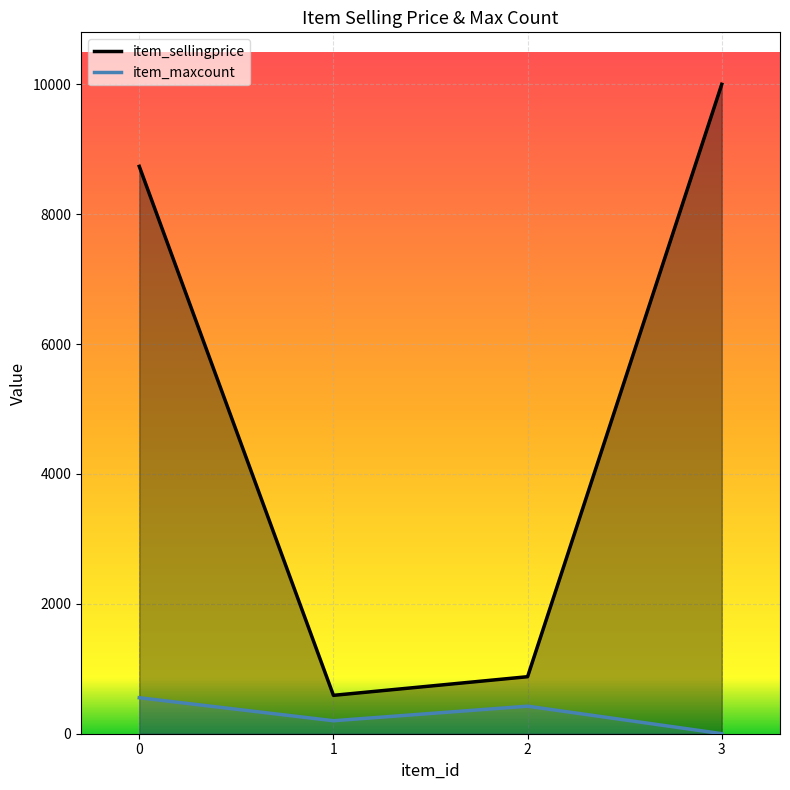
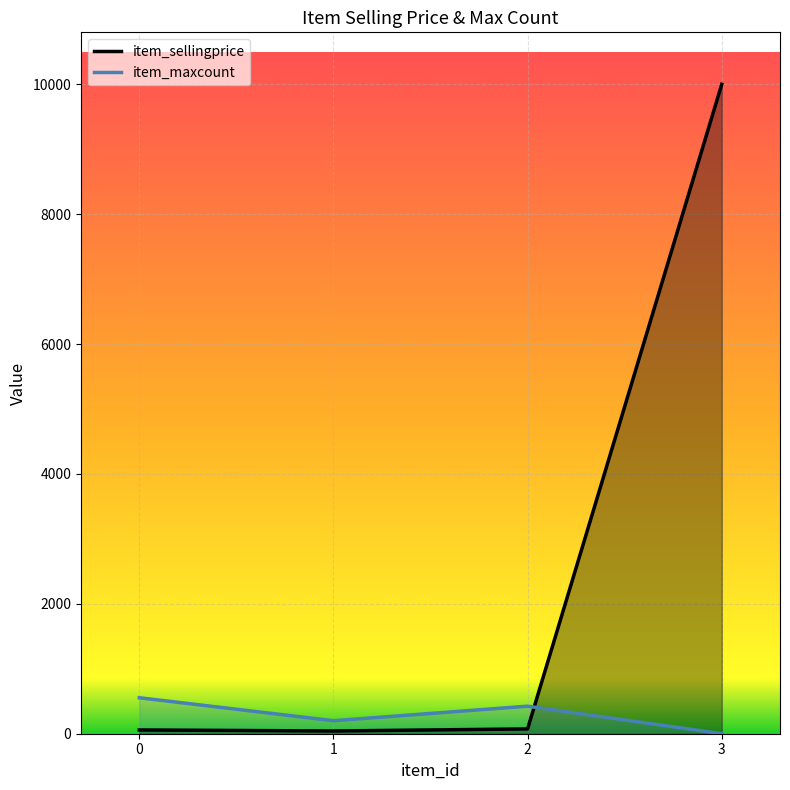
  {
    "item_sellingprice": {
-     "0": 8700,
-     "1": 600,
-     "2": 900,
+     "0": 100,
+     "1": 0,
+     "2": 100,
      "3": 10000
    },
    "item_maxcount": {
      "0": 600,
      "1": 200,
      "2": 400,
      "3": 0
    }
  }
